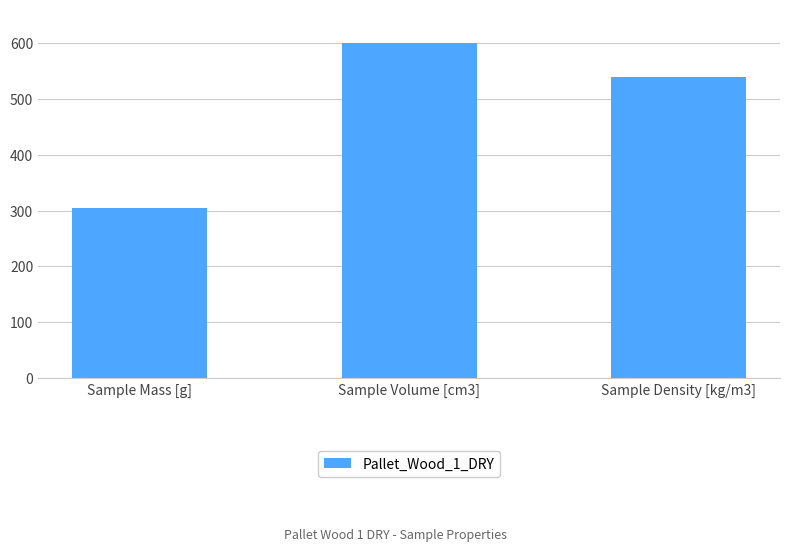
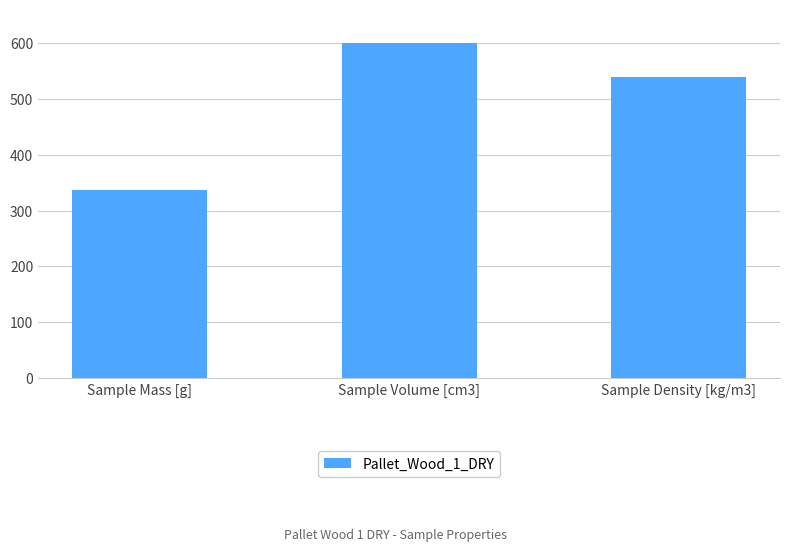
  {
-   "Sample Mass [g]": 300,
+   "Sample Mass [g]": 340,
    "Sample Volume [cm3]": 600,
    "Sample Density [kg/m3]": 540
  }
